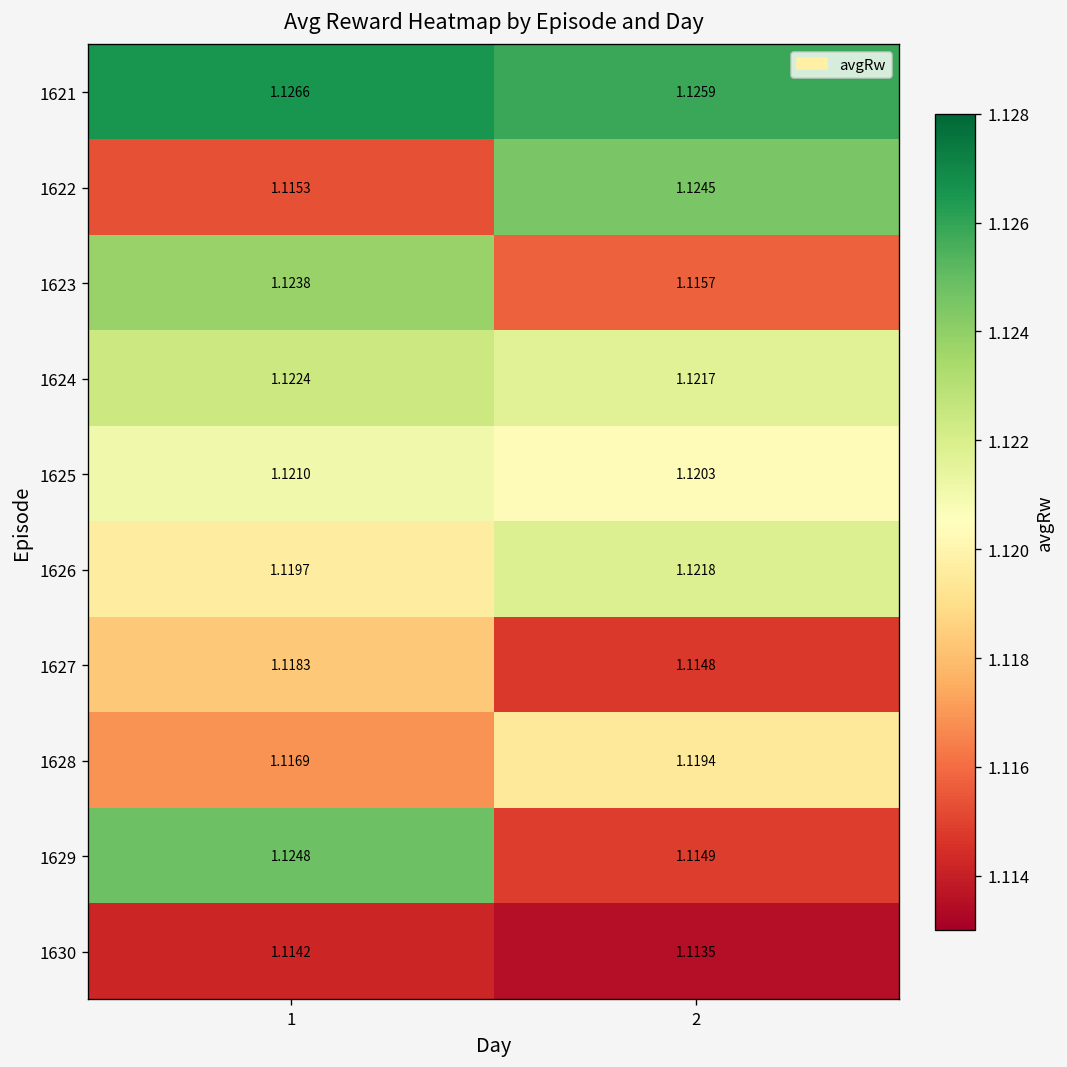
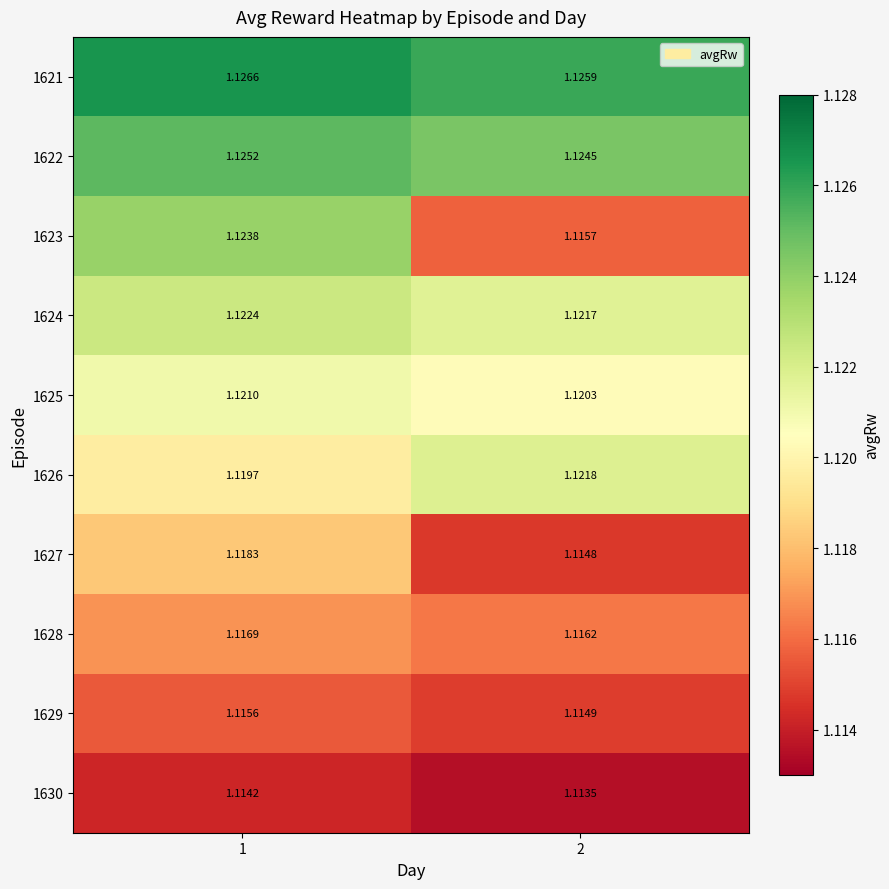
  {
    "1621": {
      "1": 1.1266,
      "2": 1.1259
    },
    "1622": {
-     "1": 1.1153,
+     "1": 1.1252,
      "2": 1.1245
    },
    "1623": {
      "1": 1.1238,
      "2": 1.1157
    },
    "1624": {
      "1": 1.1224,
      "2": 1.1217
    },
    "1625": {
      "1": 1.1210,
      "2": 1.1203
    },
    "1626": {
      "1": 1.1197,
      "2": 1.1218
    },
    "1627": {
      "1": 1.1183,
      "2": 1.1148
    },
    "1628": {
      "1": 1.1169,
-     "2": 1.1194
+     "2": 1.1162
    },
    "1629": {
-     "1": 1.1248,
+     "1": 1.1156,
      "2": 1.1149
    },
    "1630": {
      "1": 1.1142,
      "2": 1.1135
    }
  }
